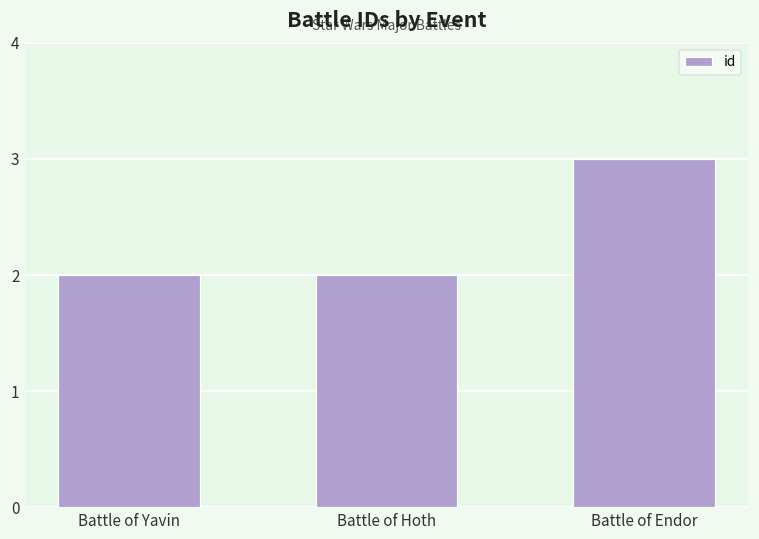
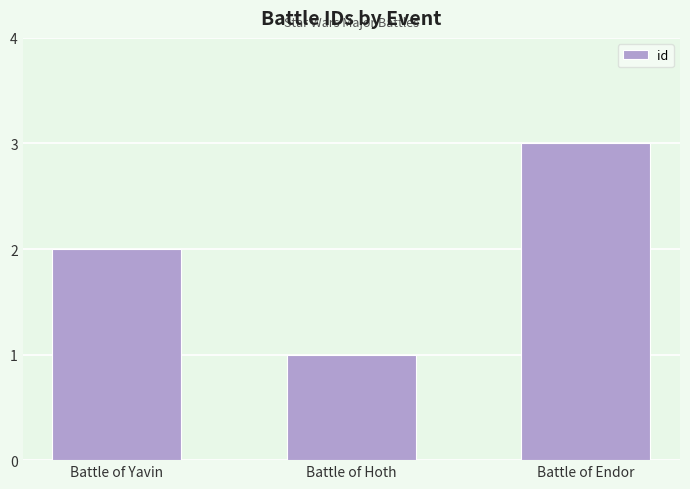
  {
    "Battle of Yavin": 2,
-   "Battle of Hoth": 2,
+   "Battle of Hoth": 1,
    "Battle of Endor": 3
  }
